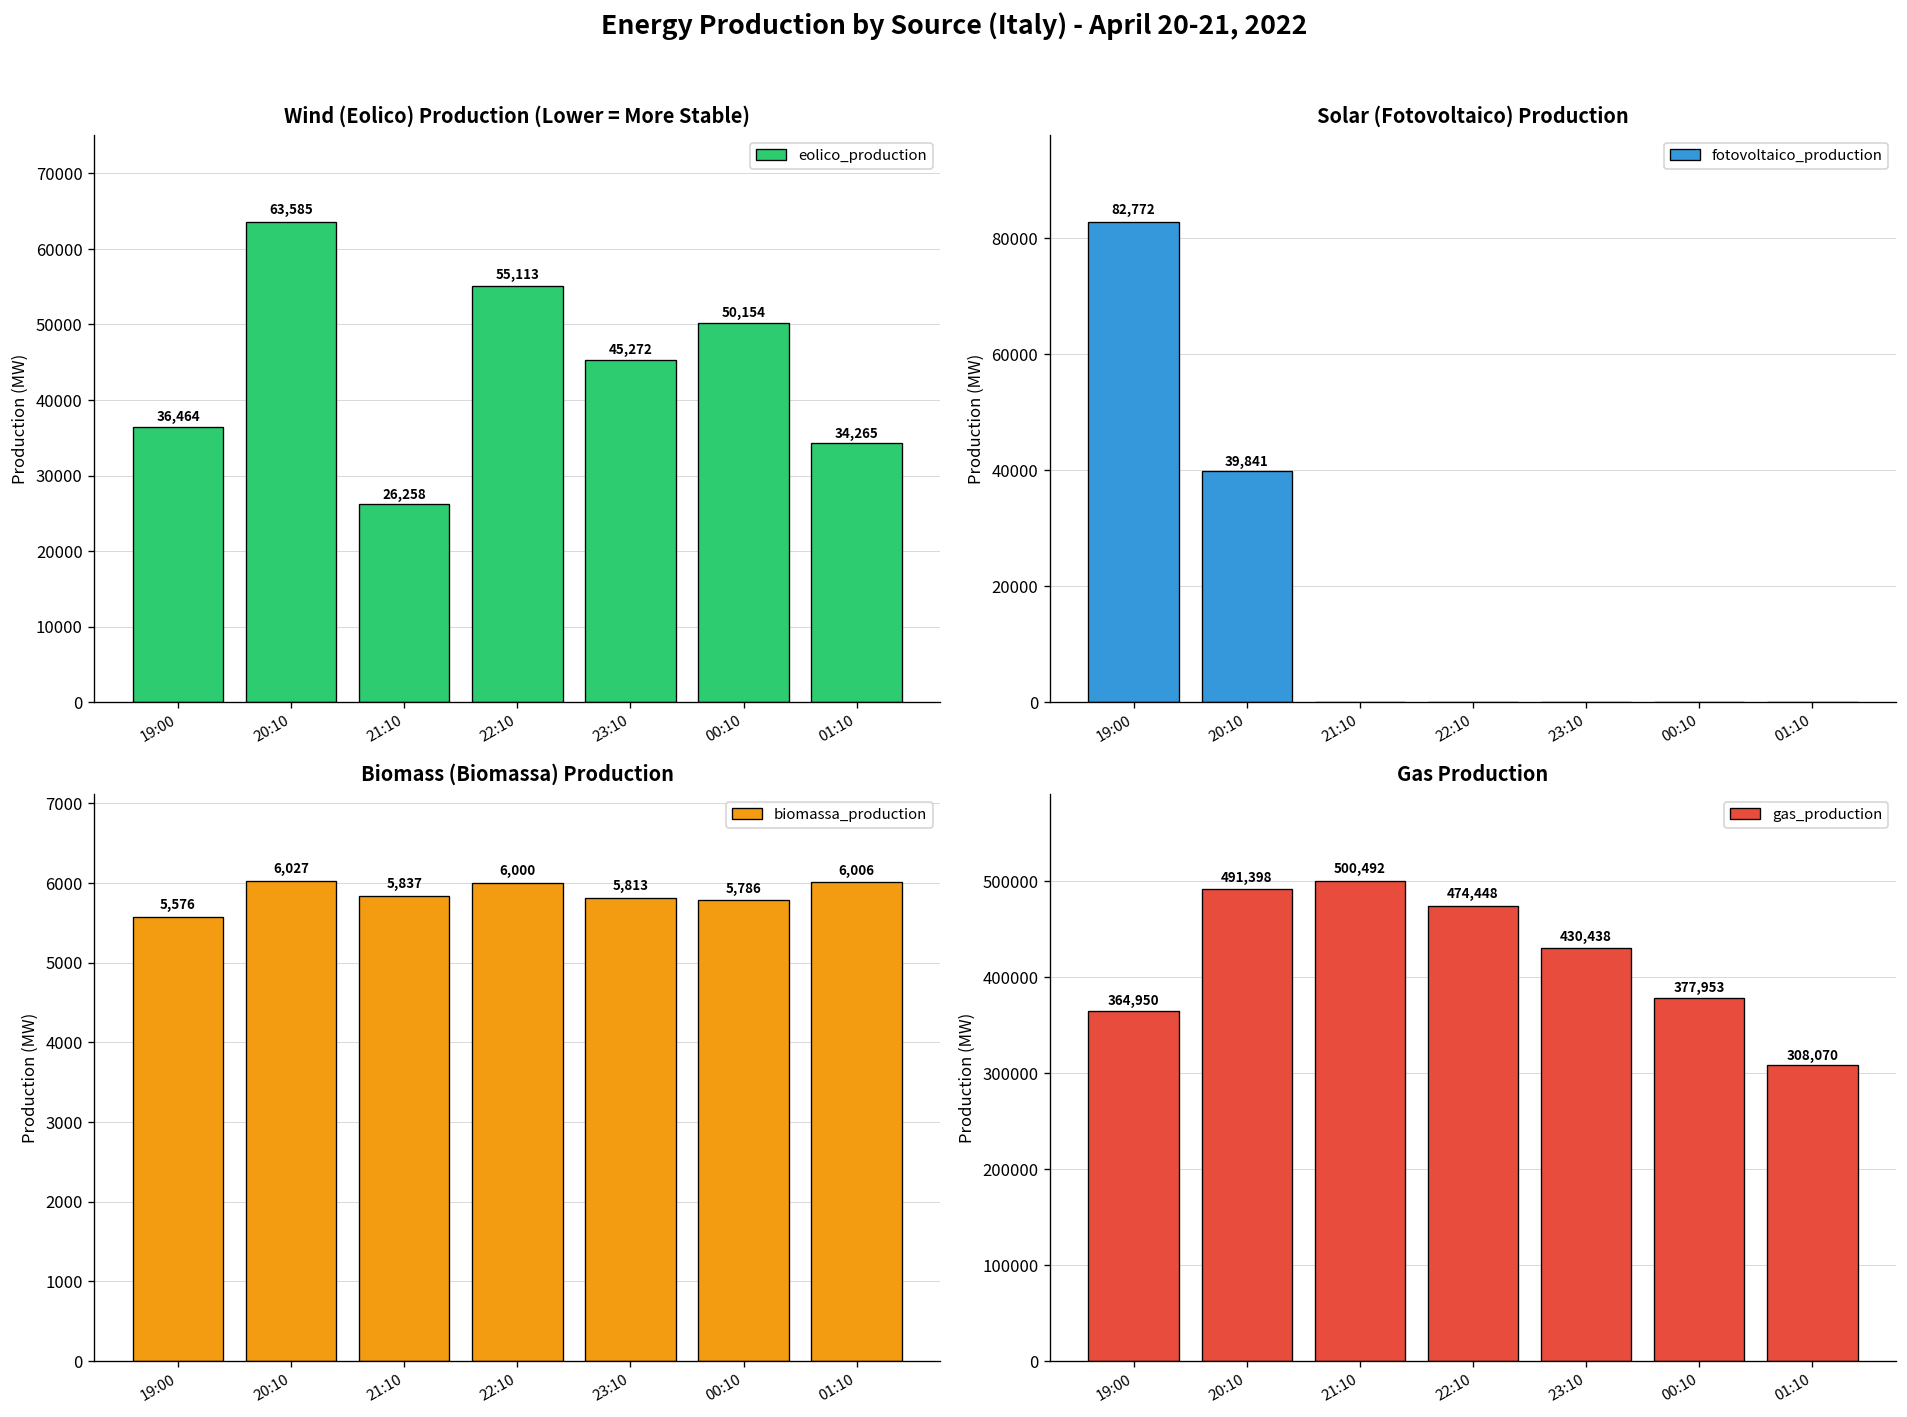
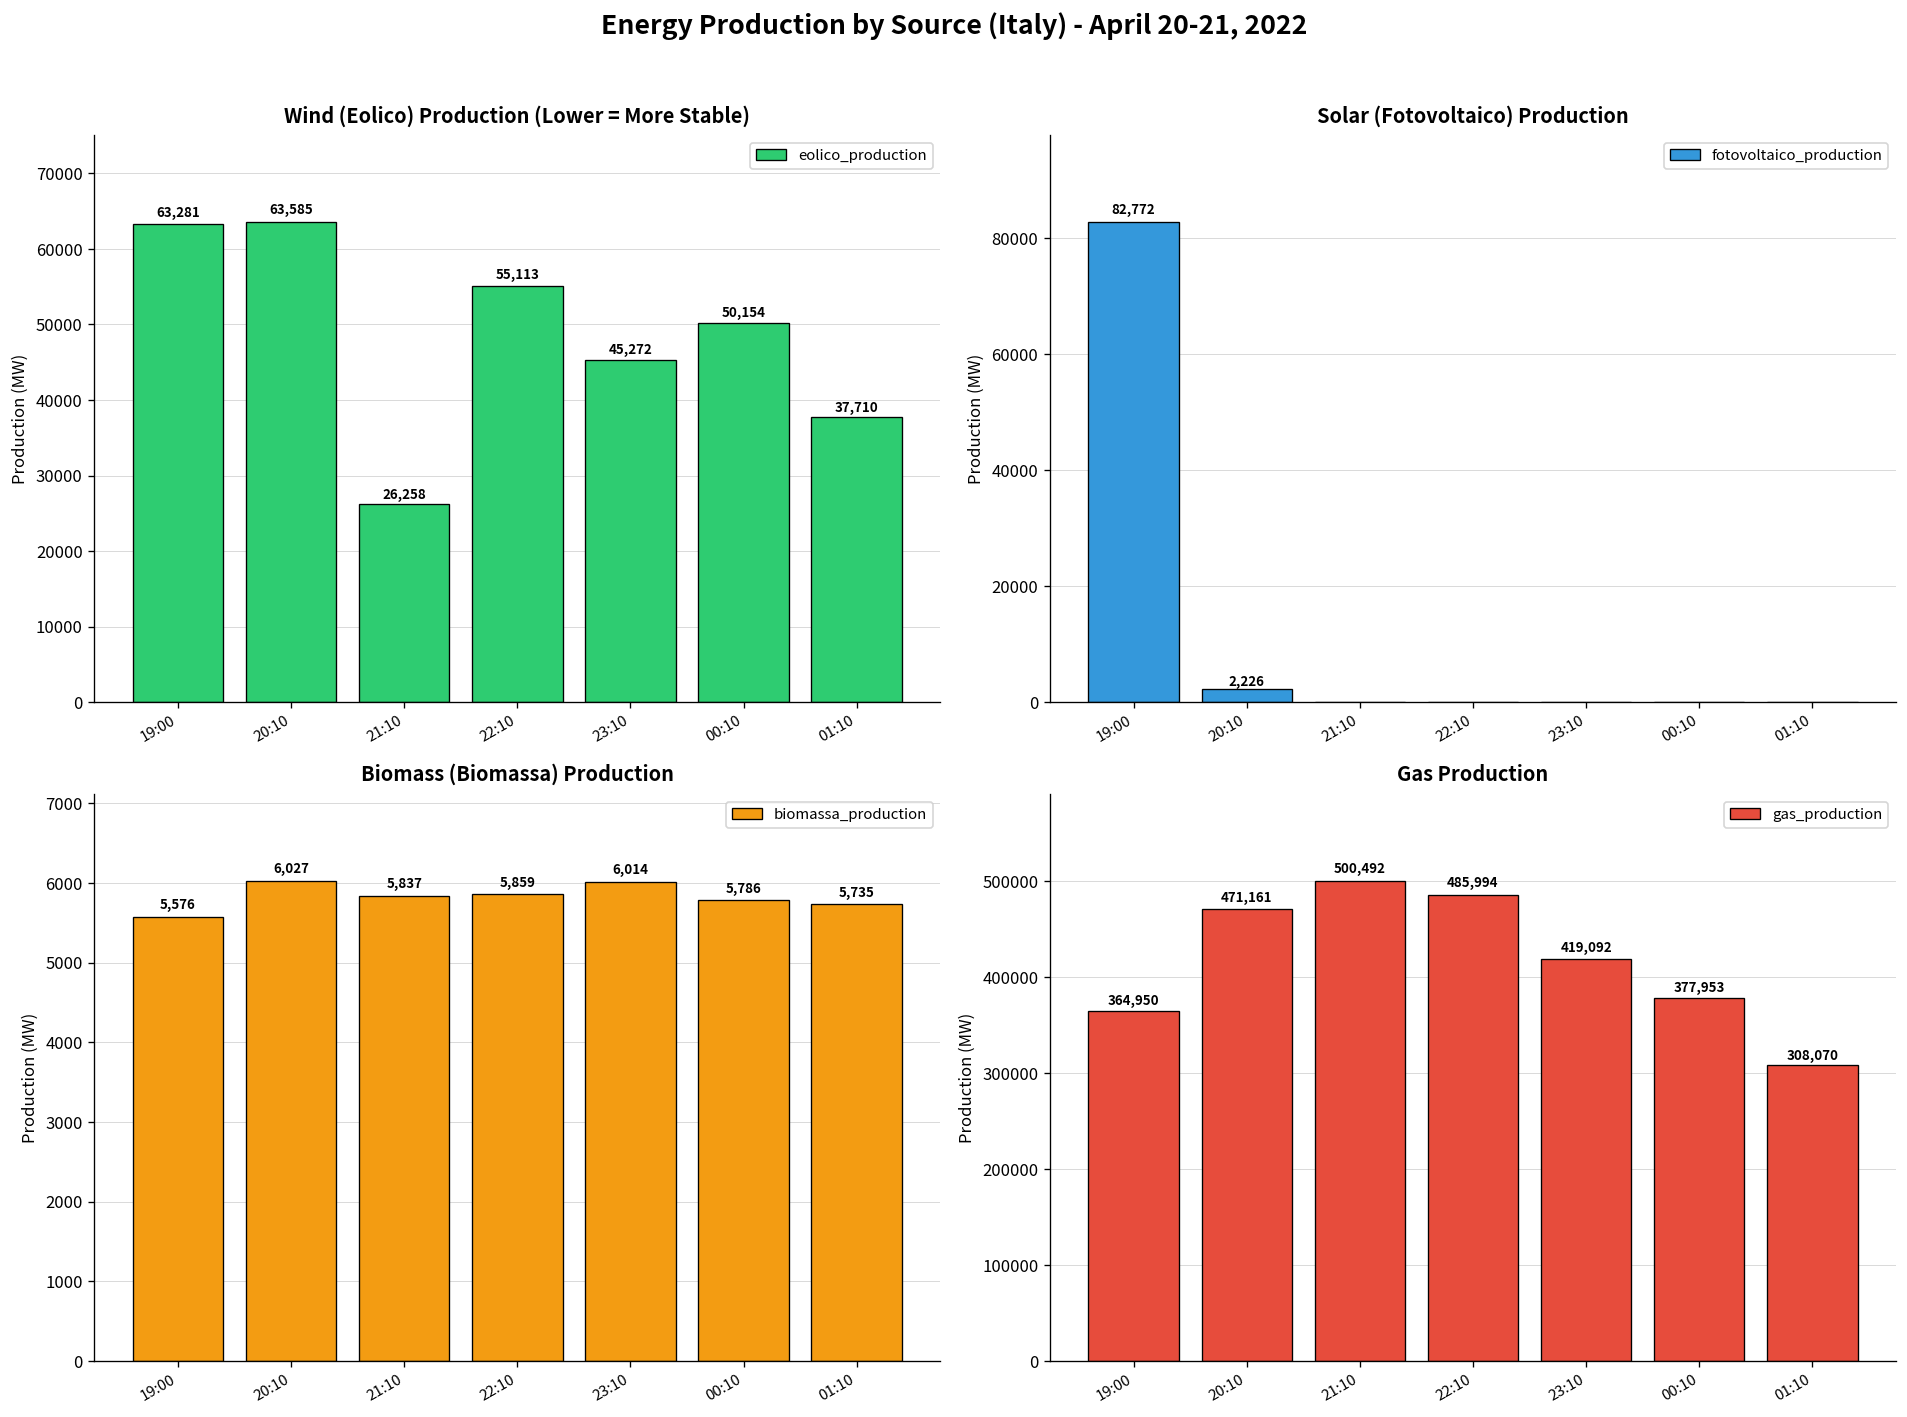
  {
    "Wind (Eolico) Production (Lower = More Stable)": {
-     "19:00": "36,464",
+     "19:00": "63,281",
      "20:10": "63,585",
      "21:10": "26,258",
      "22:10": "55,113",
      "23:10": "45,272",
      "00:10": "50,154",
-     "01:10": "34,265"
+     "01:10": "37,710"
    },
    "Solar (Fotovoltaico) Production": {
      "19:00": "82,772",
-     "20:10": "39,841"
+     "20:10": "2,226"
    },
    "Biomass (Biomassa) Production": {
      "19:00": "5,576",
      "20:10": "6,027",
      "21:10": "5,837",
-     "22:10": "6,000",
-     "23:10": "5,813",
+     "22:10": "5,859",
+     "23:10": "6,014",
      "00:10": "5,786",
-     "01:10": "6,006"
+     "01:10": "5,735"
    },
    "Gas Production": {
      "19:00": "364,950",
-     "20:10": "491,398",
+     "20:10": "471,161",
      "21:10": "500,492",
-     "22:10": "474,448",
-     "23:10": "430,438",
+     "22:10": "485,994",
+     "23:10": "419,092",
      "00:10": "377,953",
      "01:10": "308,070"
    }
  }
